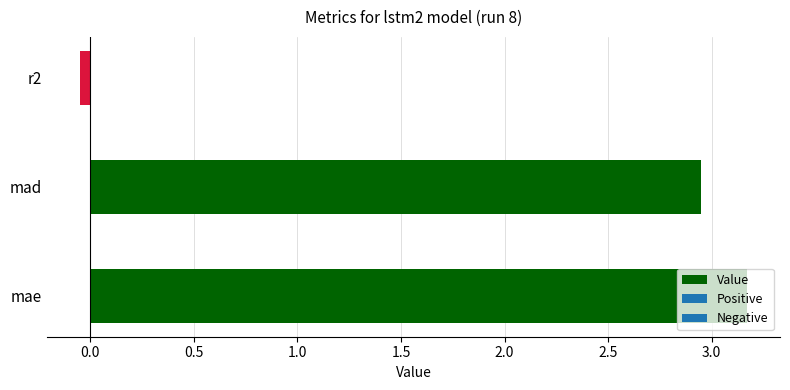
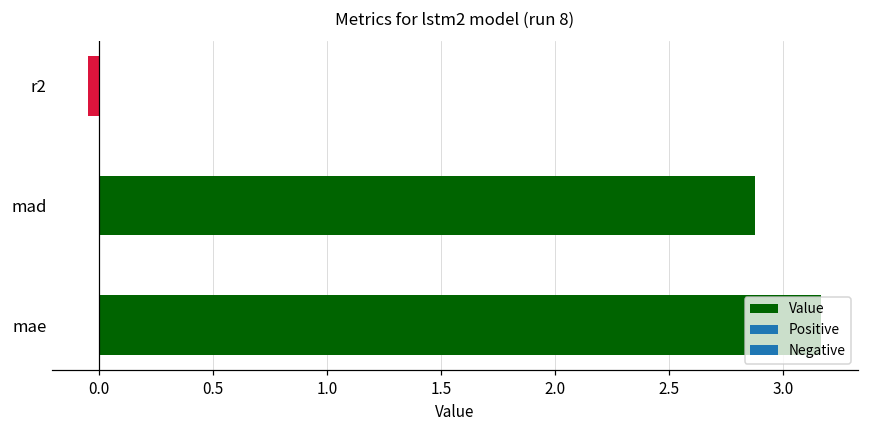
  {
    "r2": -0.05,
-   "mad": 2.95
+   "mad": 2.88
  }
